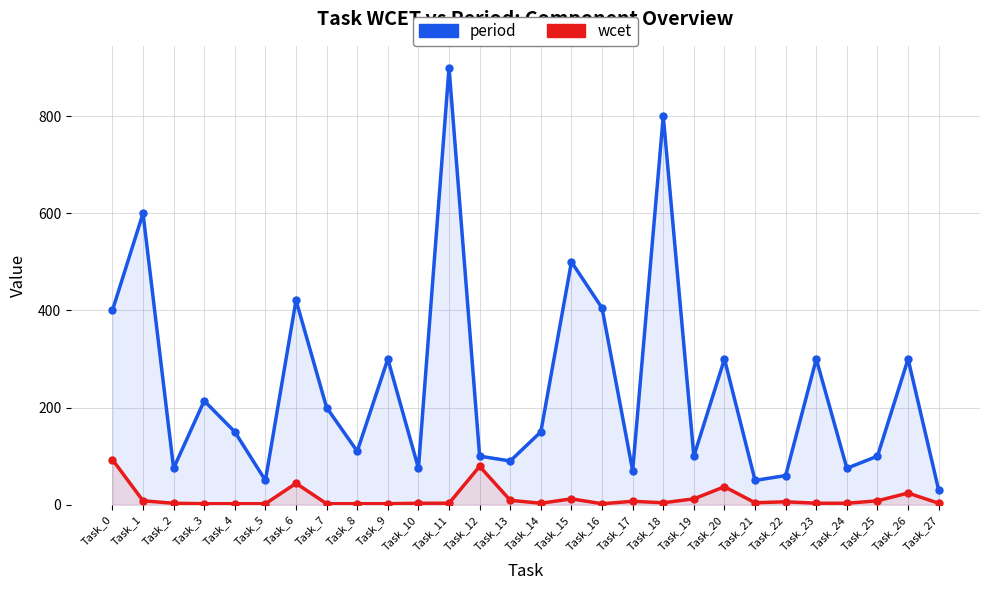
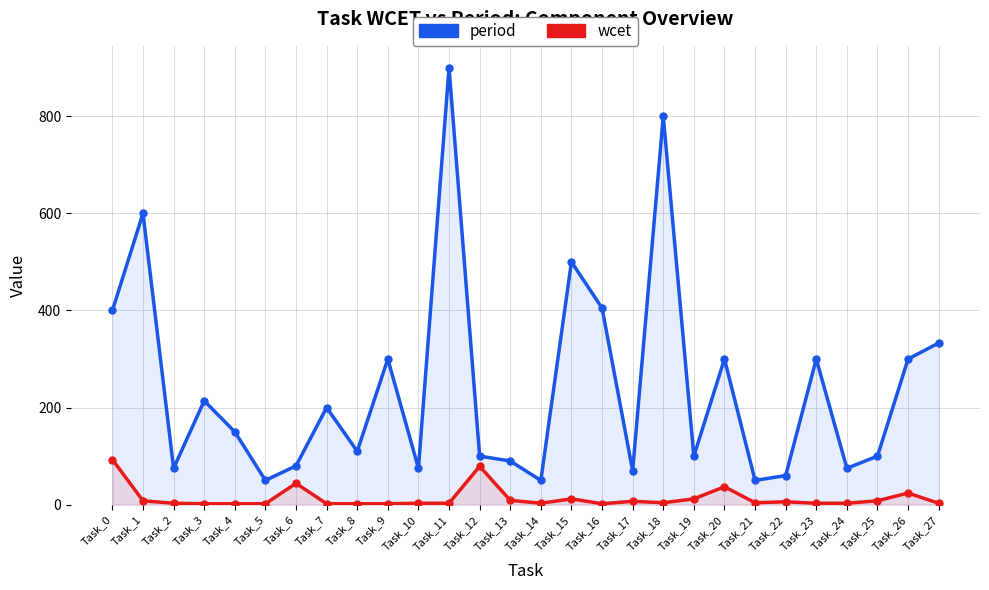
  {
    "period": {
      "Task_0": 400,
      "Task_1": 600,
      "Task_2": 80,
      "Task_3": 210,
      "Task_4": 150,
      "Task_5": 50,
-     "Task_6": 420,
+     "Task_6": 80,
      "Task_7": 200,
      "Task_8": 110,
      "Task_9": 300,
      "Task_10": 80,
      "Task_11": 900,
      "Task_12": 100,
      "Task_13": 90,
-     "Task_14": 150,
+     "Task_14": 50,
      "Task_15": 500,
      "Task_16": 410,
      "Task_17": 70,
      "Task_18": 800,
      "Task_19": 100,
      "Task_20": 300,
      "Task_21": 50,
      "Task_22": 60,
      "Task_23": 300,
      "Task_24": 80,
      "Task_25": 100,
      "Task_26": 300,
-     "Task_27": 30
+     "Task_27": 330
    },
    "wcet": {
      "Task_0": 90,
      "Task_1": 10,
      "Task_2": 0,
      "Task_3": 0,
      "Task_4": 0,
      "Task_5": 0,
      "Task_6": 40,
      "Task_7": 0,
      "Task_8": 0,
      "Task_9": 0,
      "Task_10": 0,
      "Task_11": 0,
      "Task_12": 80,
      "Task_13": 10,
      "Task_14": 0,
      "Task_15": 10,
      "Task_16": 0,
      "Task_17": 10,
      "Task_18": 0,
      "Task_19": 10,
      "Task_20": 40,
      "Task_21": 0,
      "Task_22": 10,
      "Task_23": 0,
      "Task_24": 0,
      "Task_25": 10,
      "Task_26": 20,
      "Task_27": 0
    }
  }
